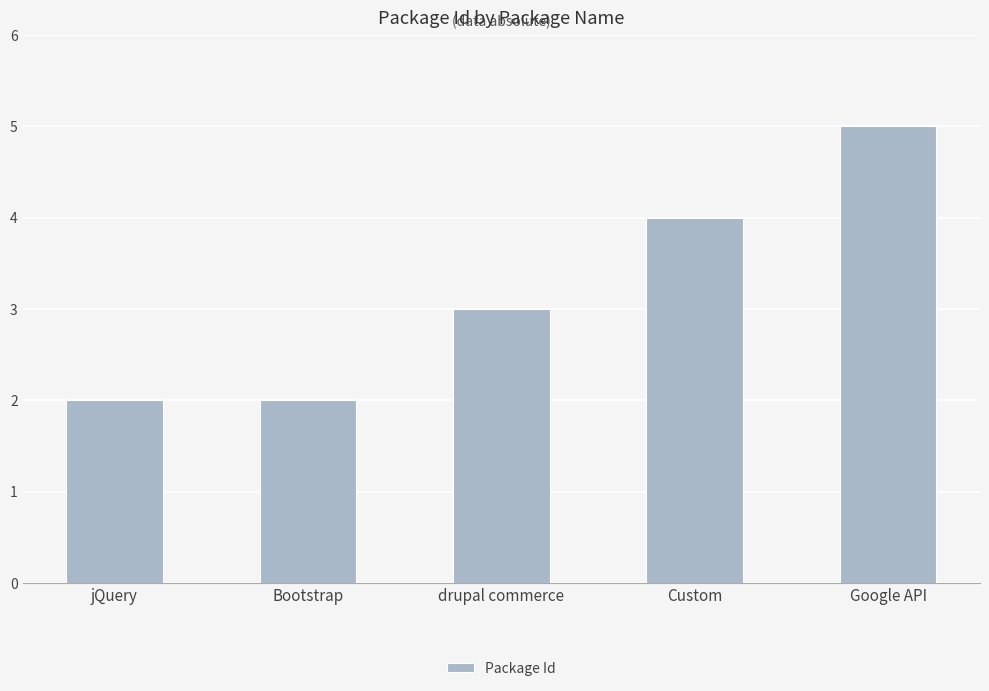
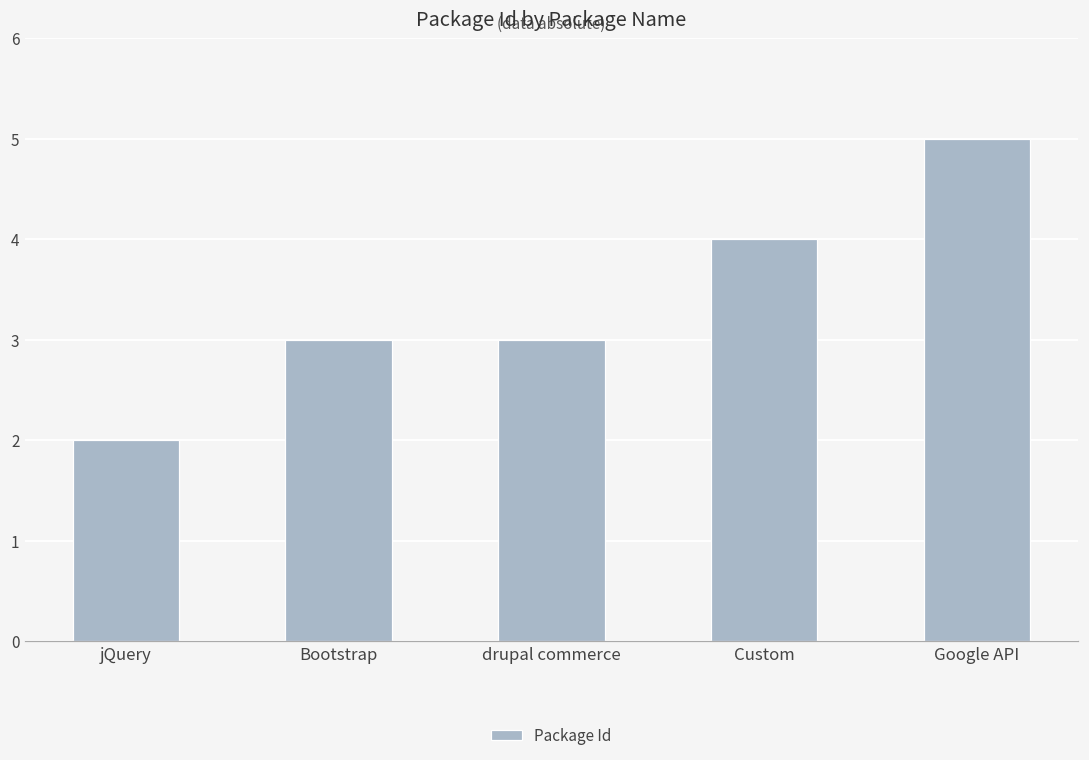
  {
    "jQuery": 2,
-   "Bootstrap": 2,
+   "Bootstrap": 3,
    "drupal commerce": 3,
    "Custom": 4,
    "Google API": 5
  }
